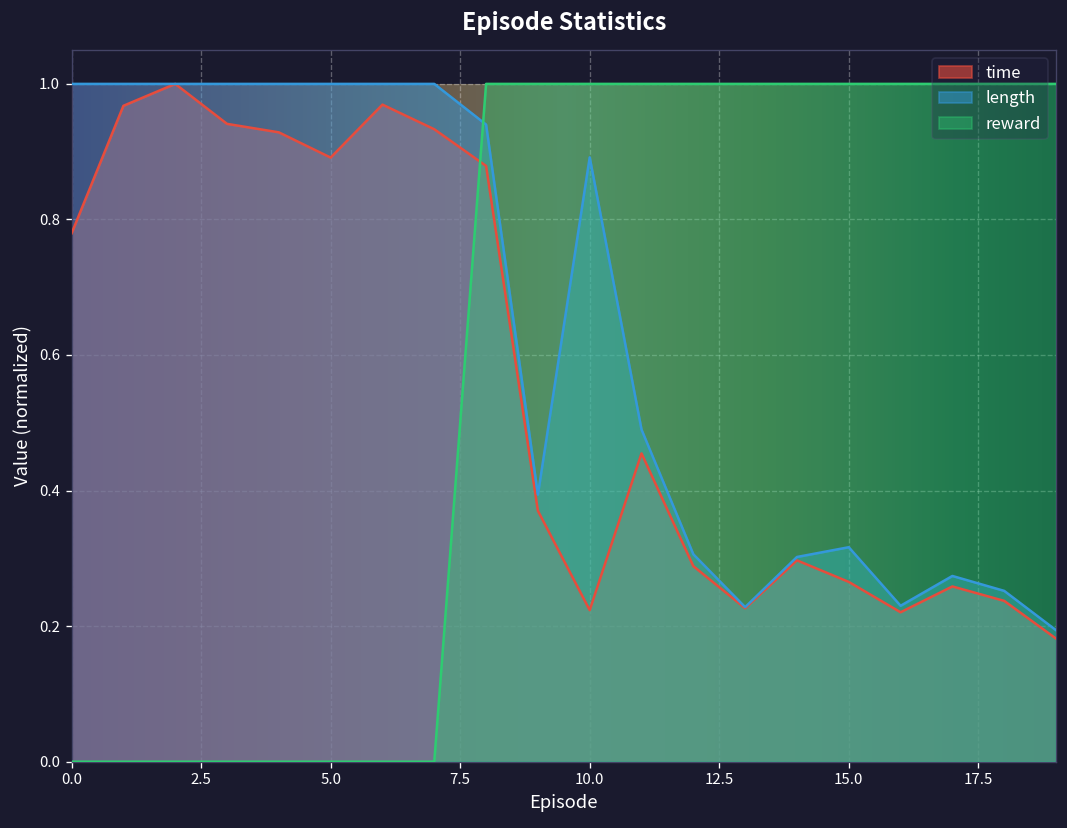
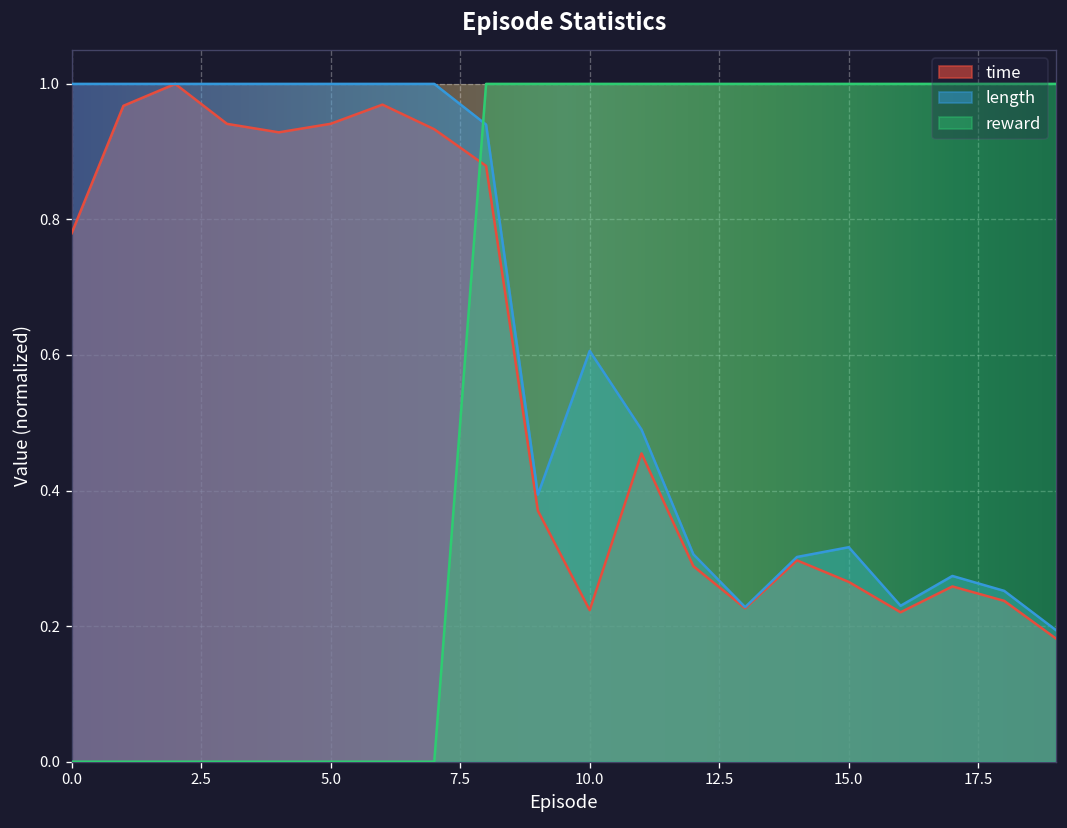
  {
    "time": {
      "0.0": 0.78,
-     "5.0": 0.89,
+     "5.0": 0.94,
      "10.0": 0.22,
      "15.0": 0.27
    },
    "length": {
      "0.0": 1.00,
      "5.0": 1.00,
-     "10.0": 0.89,
+     "10.0": 0.61,
      "15.0": 0.32
    },
    "reward": {
      "0.0": 0.00,
      "5.0": 0.00,
      "10.0": 1.00,
      "15.0": 1.00
    }
  }
